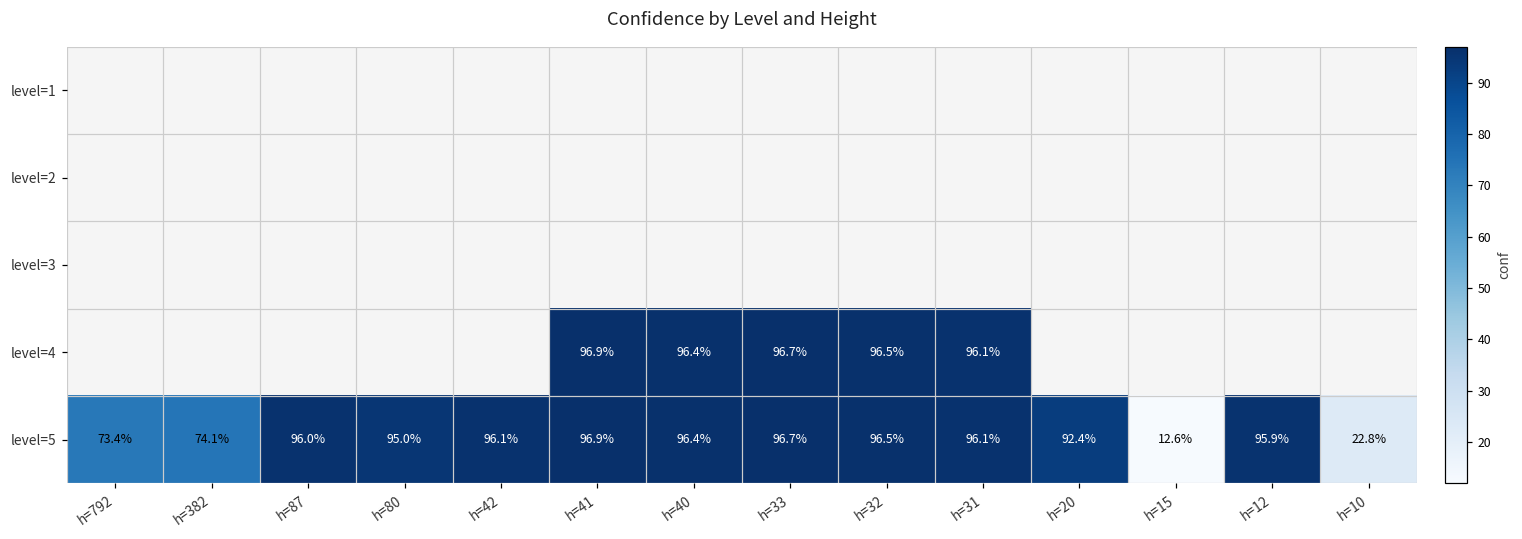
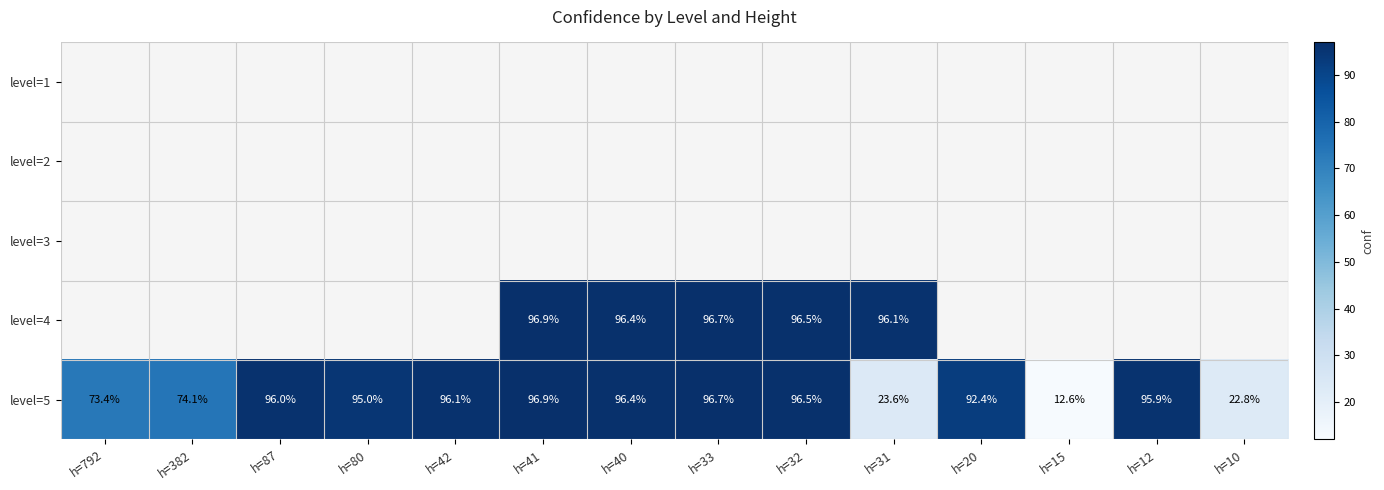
  {
    "level=4": {
      "h=41": "96.9%",
      "h=40": "96.4%",
      "h=33": "96.7%",
      "h=32": "96.5%",
      "h=31": "96.1%"
    },
    "level=5": {
      "h=792": "73.4%",
      "h=382": "74.1%",
      "h=87": "96.0%",
      "h=80": "95.0%",
      "h=42": "96.1%",
      "h=41": "96.9%",
      "h=40": "96.4%",
      "h=33": "96.7%",
      "h=32": "96.5%",
-     "h=31": "96.1%",
+     "h=31": "23.6%",
      "h=20": "92.4%",
      "h=15": "12.6%",
      "h=12": "95.9%",
      "h=10": "22.8%"
    }
  }
